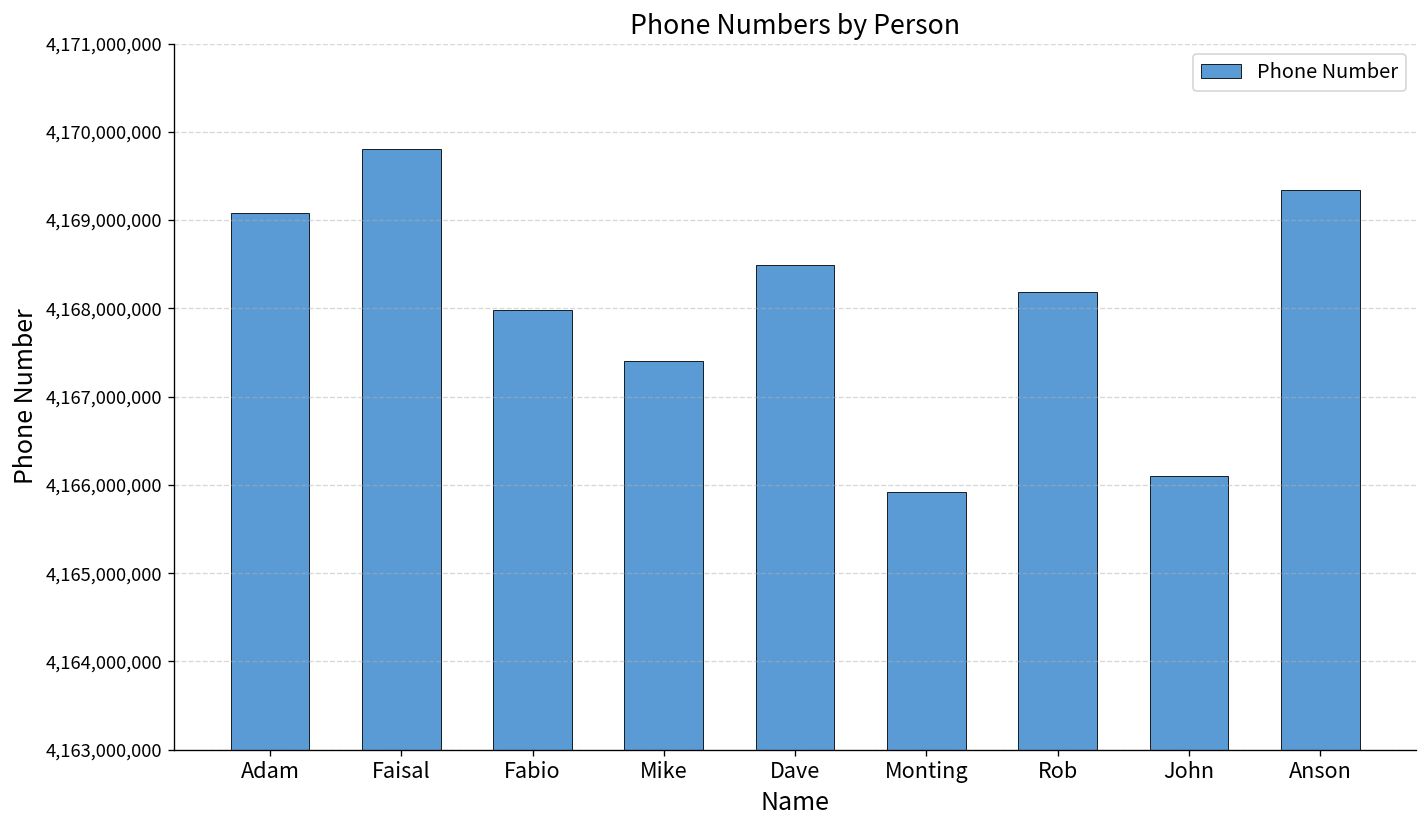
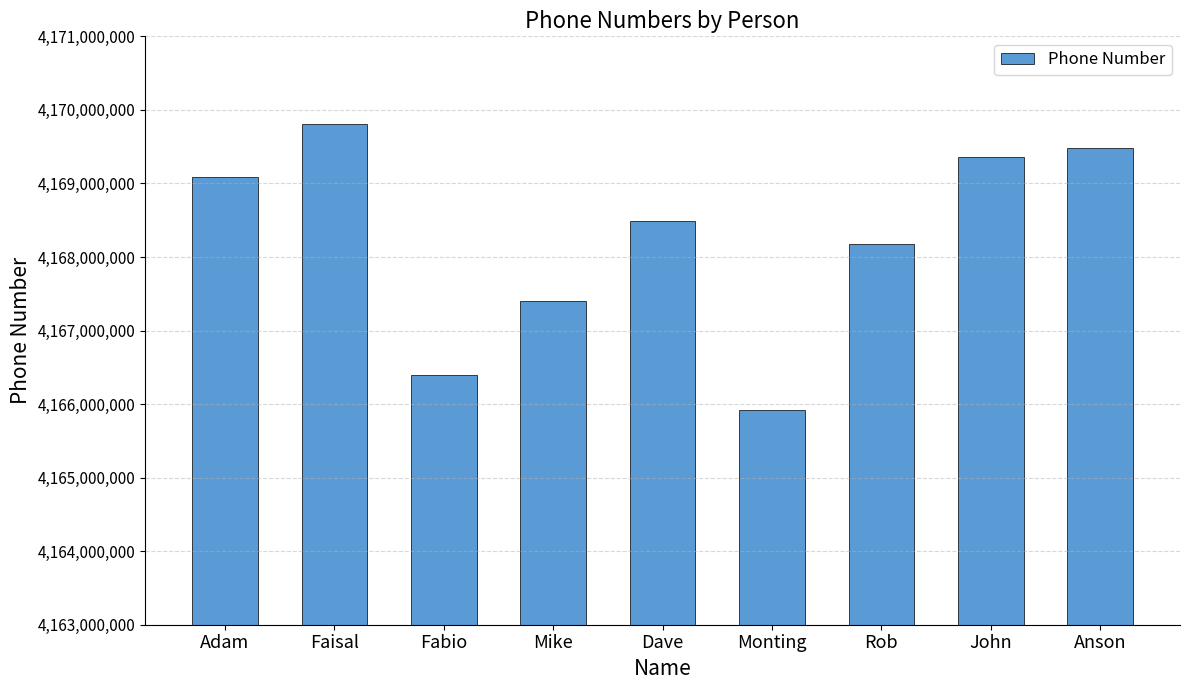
  {
    "Adam": "4,169,100,000",
    "Faisal": "4,169,800,000",
-   "Fabio": "4,168,000,000",
+   "Fabio": "4,166,400,000",
    "Mike": "4,167,400,000",
    "Dave": "4,168,500,000",
    "Monting": "4,165,900,000",
    "Rob": "4,168,200,000",
-   "John": "4,166,100,000",
-   "Anson": "4,169,300,000"
+   "John": "4,169,400,000",
+   "Anson": "4,169,500,000"
  }
